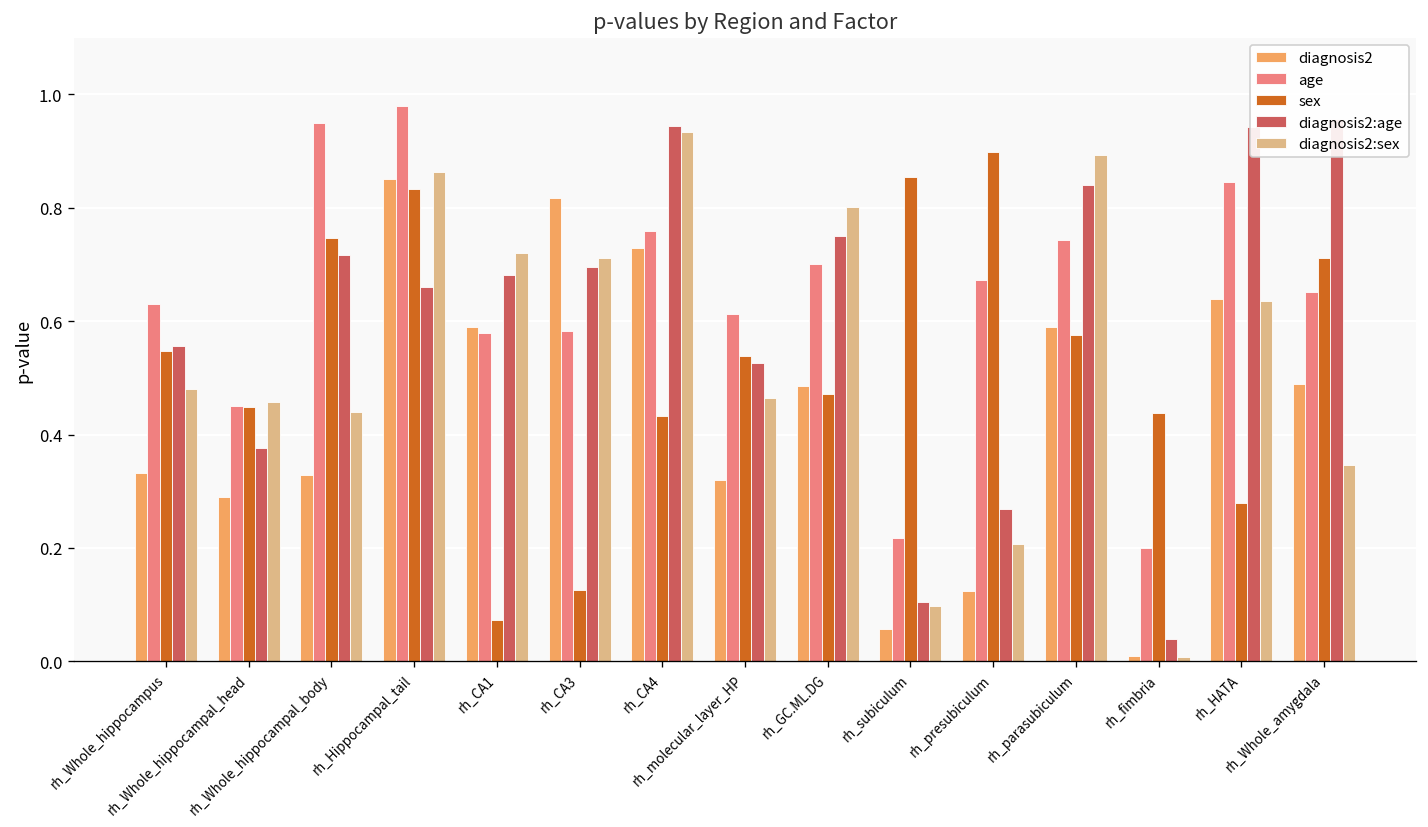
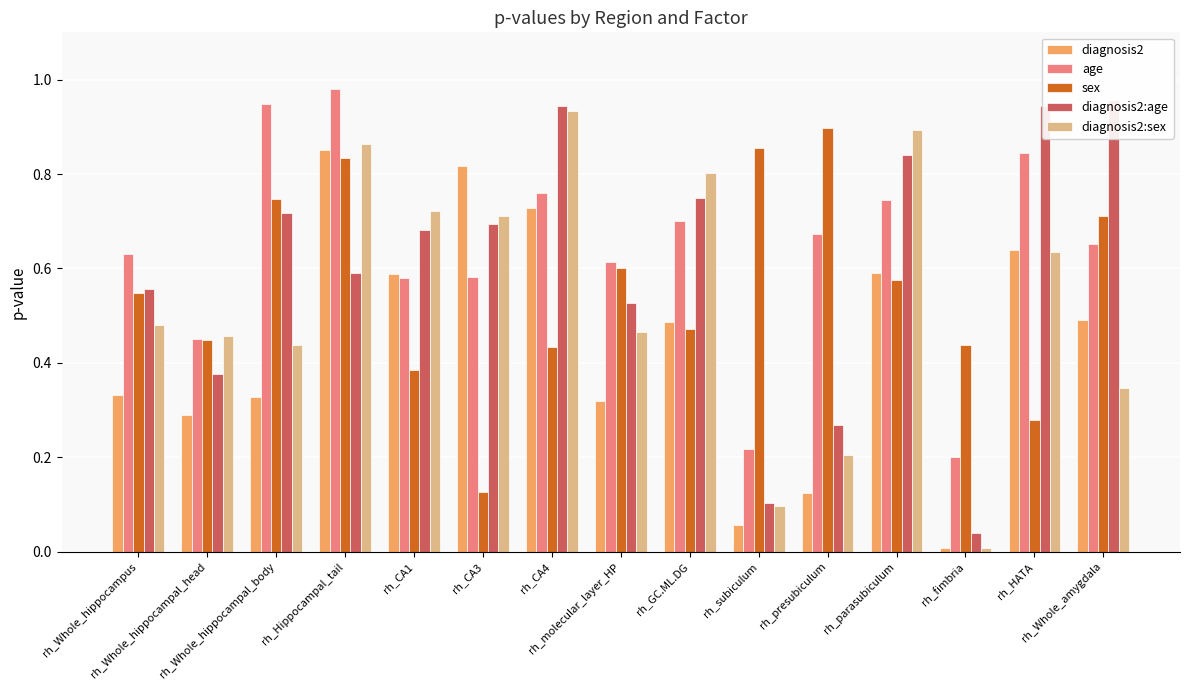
  {
    "sex": {
      "rh_Whole_hippocampus": 0.55,
      "rh_Whole_hippocampal_head": 0.45,
      "rh_Whole_hippocampal_body": 0.75,
      "rh_Hippocampal_tail": 0.83,
-     "rh_CA1": 0.07,
+     "rh_CA1": 0.39,
      "rh_CA3": 0.13,
      "rh_CA4": 0.43,
-     "rh_molecular_layer_HP": 0.54,
+     "rh_molecular_layer_HP": 0.60,
      "rh_GC.ML.DG": 0.47,
      "rh_subiculum": 0.86,
      "rh_presubiculum": 0.90,
      "rh_parasubiculum": 0.58,
      "rh_fimbria": 0.44,
      "rh_HATA": 0.28,
      "rh_Whole_amygdala": 0.71
    },
    "diagnosis2:age": {
      "rh_Whole_hippocampus": 0.56,
      "rh_Whole_hippocampal_head": 0.38,
      "rh_Whole_hippocampal_body": 0.72,
-     "rh_Hippocampal_tail": 0.66,
+     "rh_Hippocampal_tail": 0.59,
      "rh_CA1": 0.68,
      "rh_CA3": 0.70,
      "rh_CA4": 0.94,
      "rh_molecular_layer_HP": 0.53,
      "rh_GC.ML.DG": 0.75,
      "rh_subiculum": 0.10,
      "rh_presubiculum": 0.27,
      "rh_parasubiculum": 0.84,
      "rh_fimbria": 0.04
    }
  }
